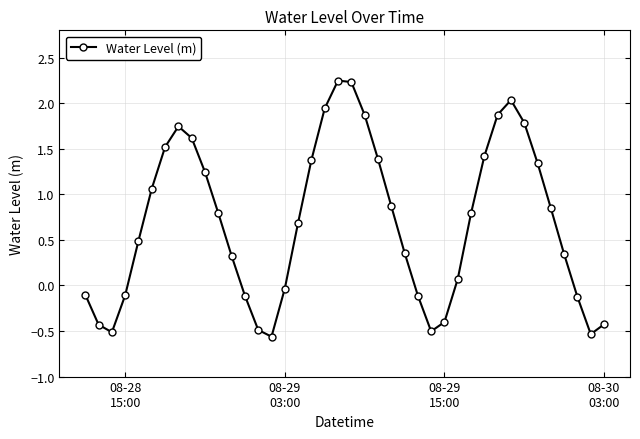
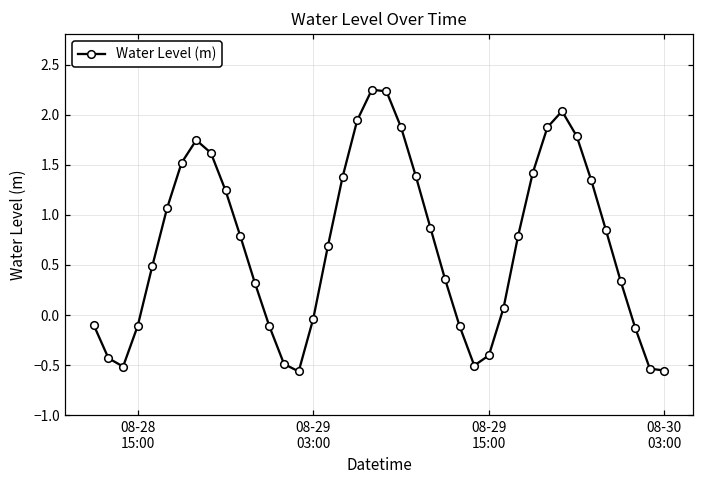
  {
    "08-28 15:00": -0.1,
    "08-29 03:00": 0.0,
    "08-29 15:00": -0.4,
-   "08-30 03:00": -0.4
+   "08-30 03:00": -0.6
  }
